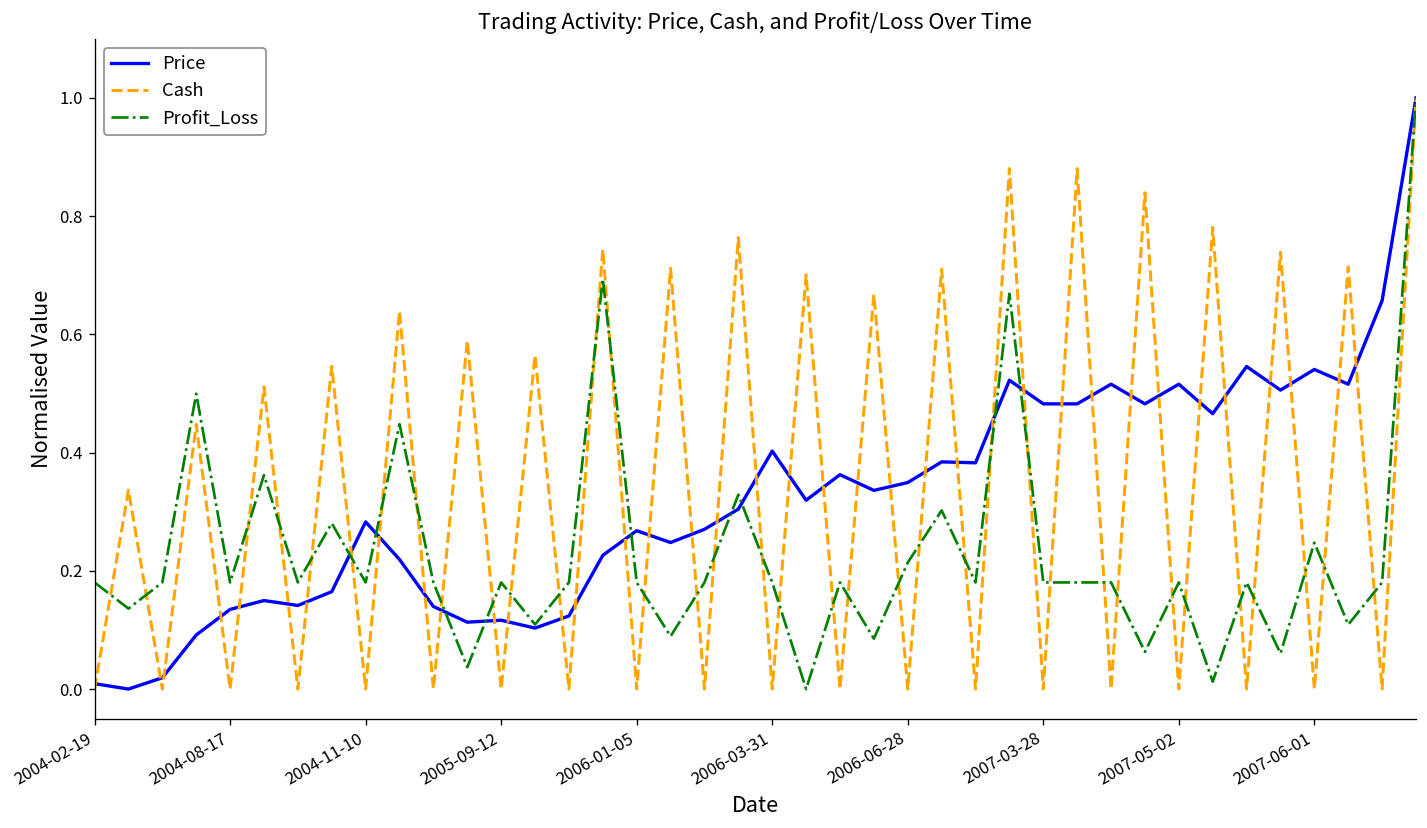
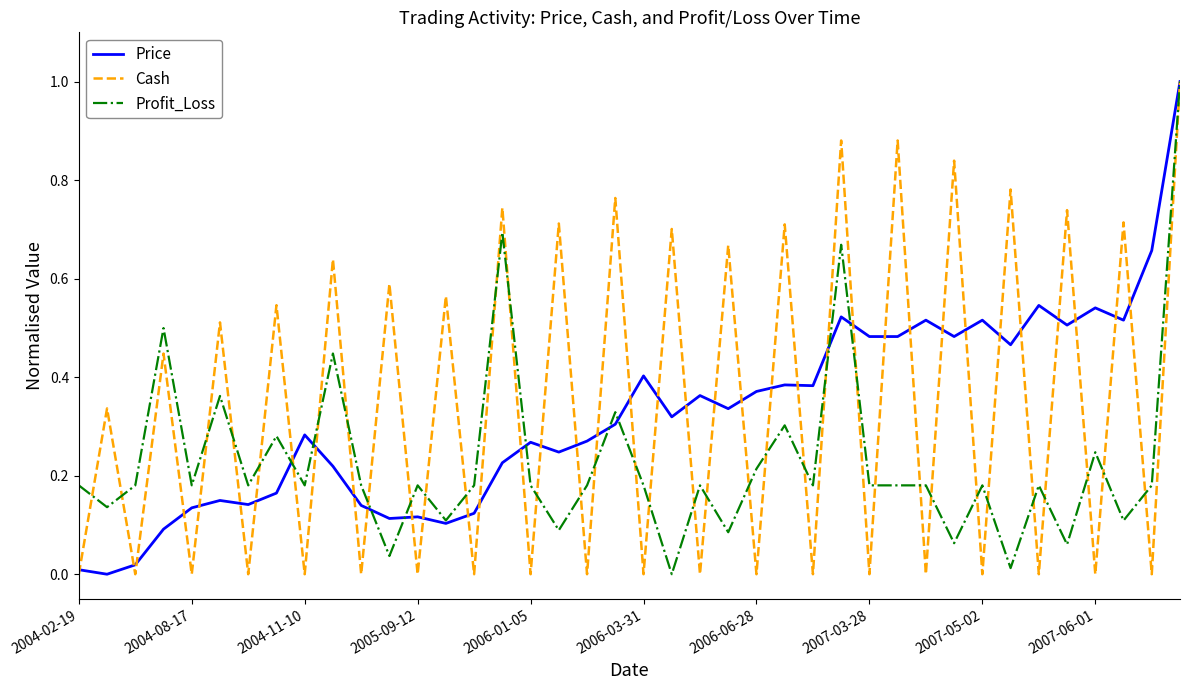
  {
    "Price": {
      "2004-02-19": 0.01,
      "2004-08-17": 0.13,
      "2004-11-10": 0.28,
      "2005-09-12": 0.12,
      "2006-01-05": 0.27,
      "2006-03-31": 0.40,
-     "2006-06-28": 0.35,
+     "2006-06-28": 0.37,
      "2007-03-28": 0.48,
      "2007-05-02": 0.52,
      "2007-06-01": 0.54
    },
    "Cash": {
      "2004-02-19": 0.00,
      "2004-08-17": 0.00,
      "2004-11-10": 0.00,
      "2005-09-12": 0.00,
      "2006-01-05": 0.00,
      "2006-03-31": 0.00,
      "2006-06-28": 0.00,
      "2007-03-28": 0.00,
      "2007-05-02": 0.00,
      "2007-06-01": 0.00
    },
    "Profit_Loss": {
      "2004-02-19": 0.18,
      "2004-08-17": 0.18,
      "2004-11-10": 0.18,
      "2005-09-12": 0.18,
      "2006-01-05": 0.18,
      "2006-03-31": 0.18,
      "2006-06-28": 0.21,
      "2007-03-28": 0.18,
      "2007-05-02": 0.18,
      "2007-06-01": 0.25
    }
  }
